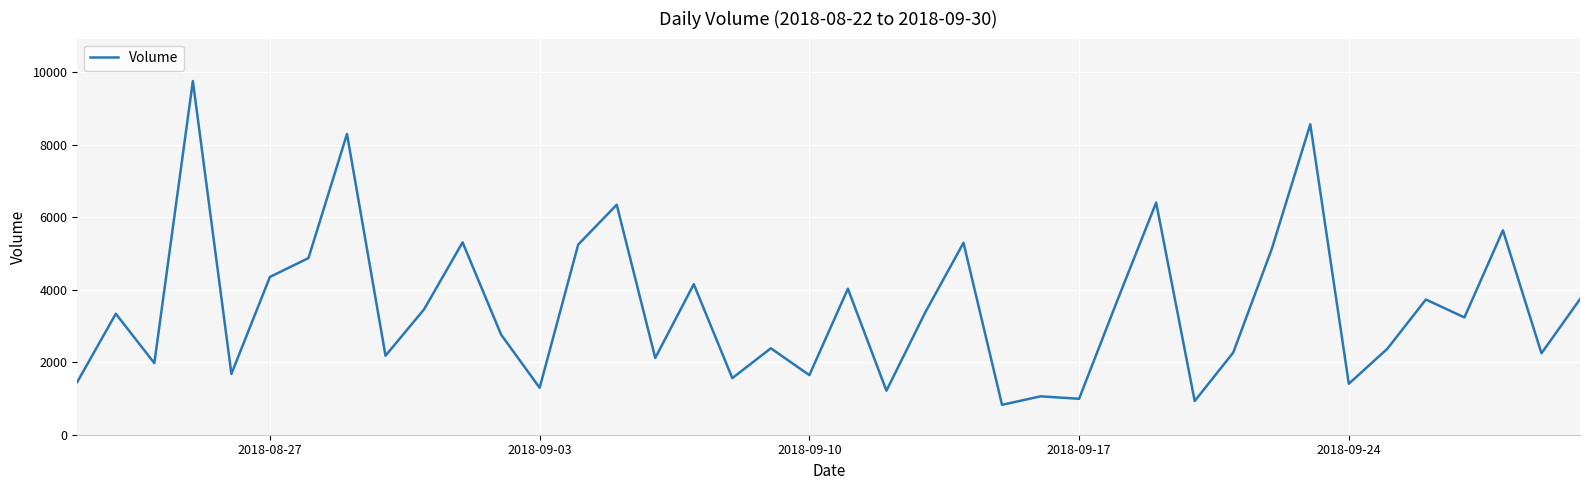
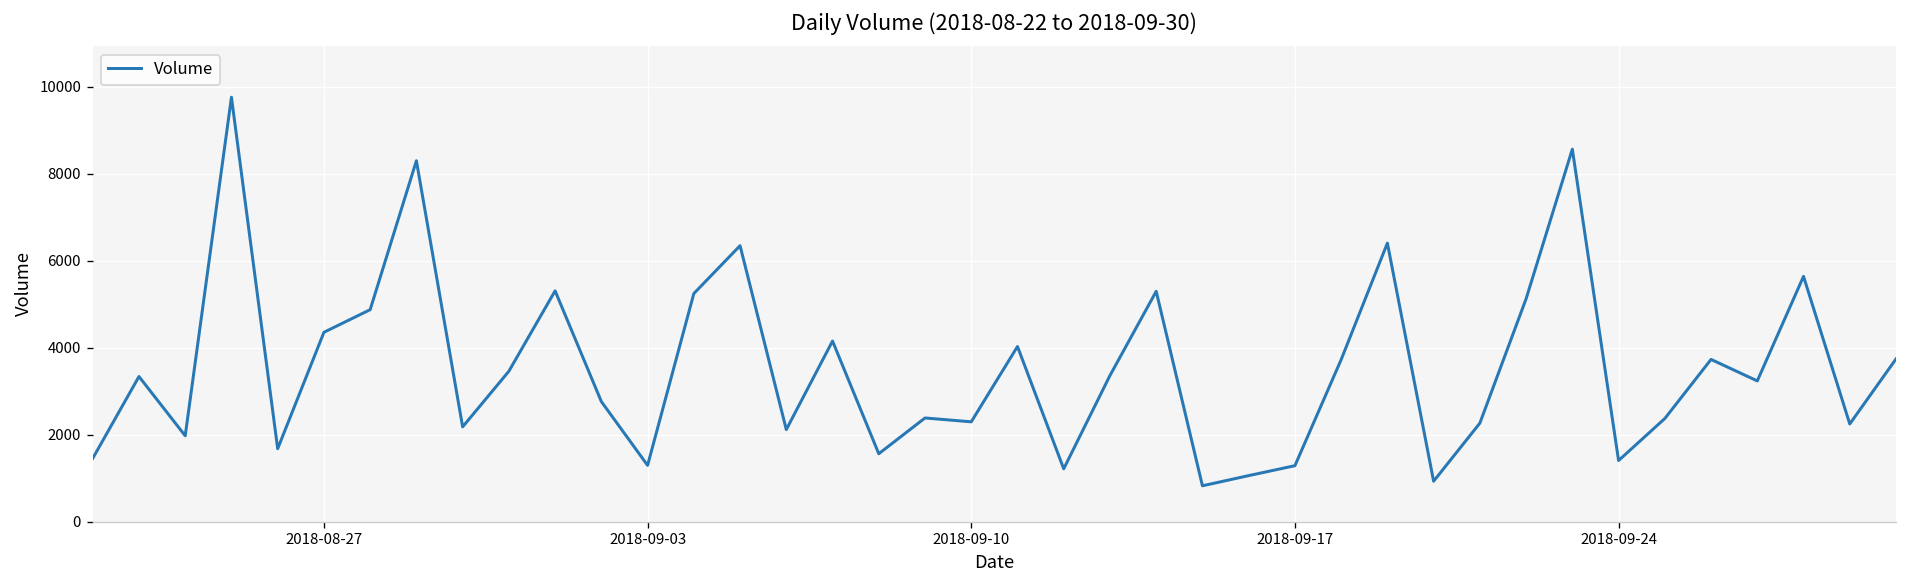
  {
    "2018-08-27": 4400,
    "2018-09-03": 1300,
-   "2018-09-10": 1600,
-   "2018-09-17": 1000,
+   "2018-09-10": 2300,
+   "2018-09-17": 1300,
    "2018-09-24": 1400
  }
